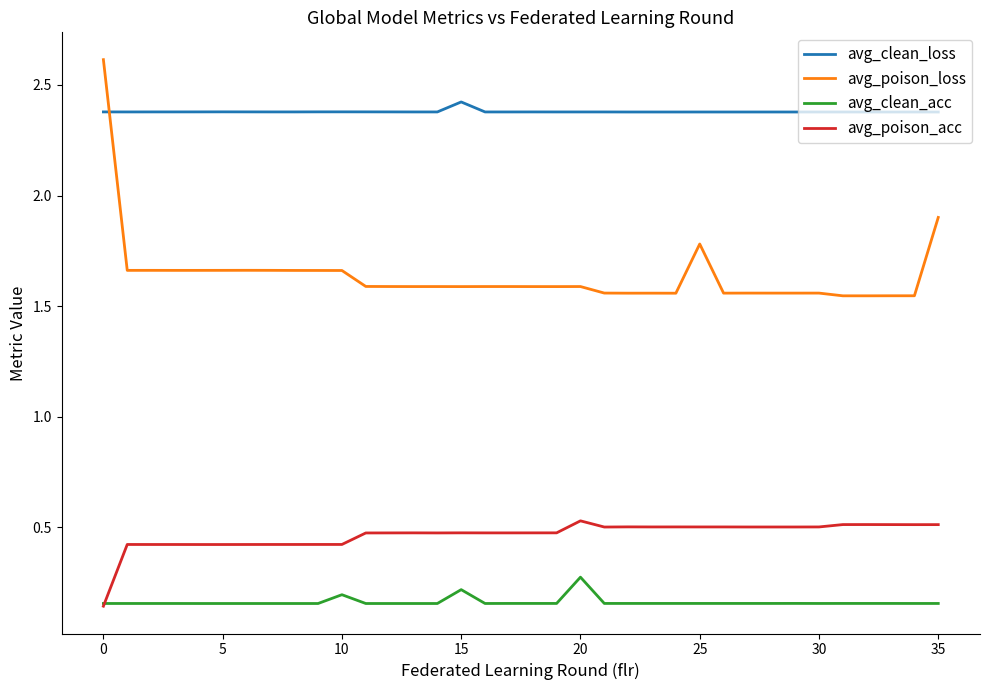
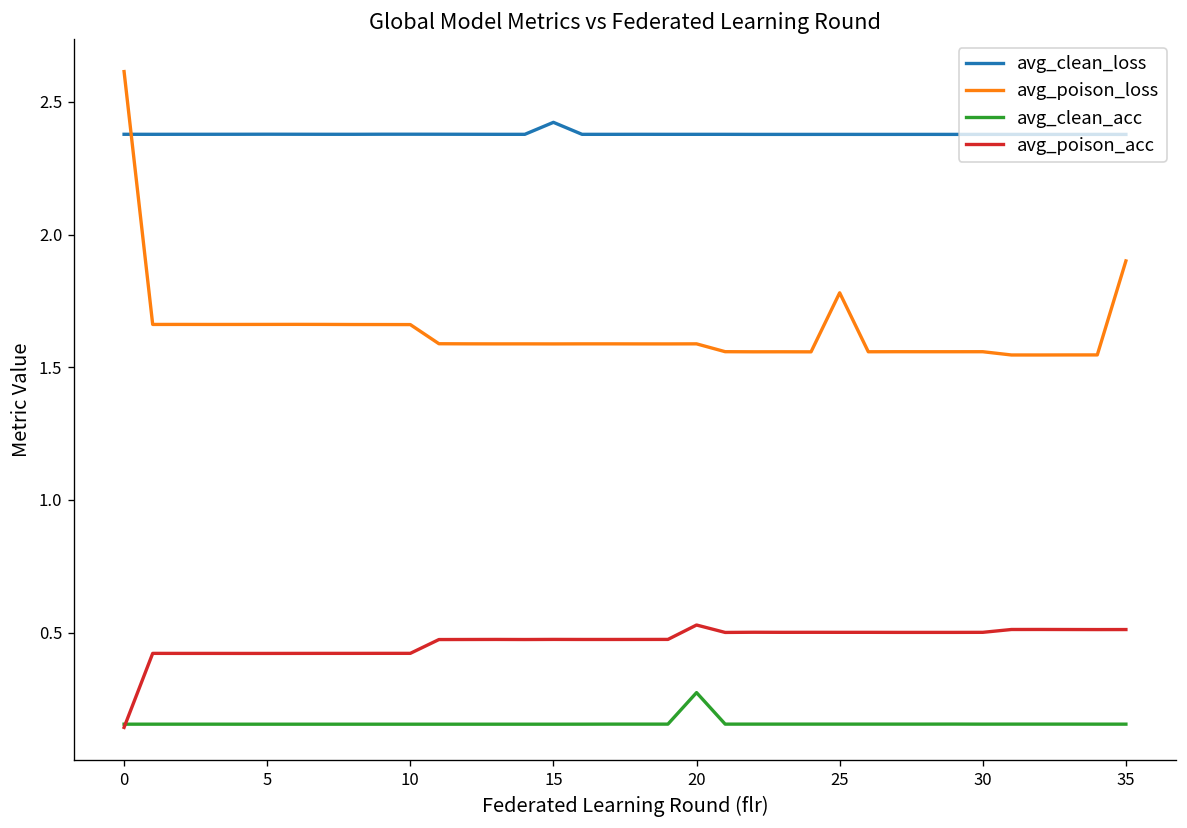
  {
    "avg_clean_loss": {
      "0": 2.38,
      "5": 2.38,
      "10": 2.38,
      "15": 2.42,
      "20": 2.38,
      "25": 2.38
    },
    "avg_poison_loss": {
      "0": 2.61,
      "5": 1.66,
      "10": 1.66,
      "15": 1.59,
      "20": 1.59,
      "25": 1.78,
      "30": 1.56,
      "35": 1.90
    },
    "avg_clean_acc": {
      "0": 0.15,
      "5": 0.15,
-     "10": 0.19,
-     "15": 0.22,
+     "10": 0.15,
+     "15": 0.15,
      "20": 0.27,
      "25": 0.15,
      "30": 0.15,
      "35": 0.15
    },
    "avg_poison_acc": {
      "0": 0.14,
      "5": 0.42,
      "10": 0.42,
      "15": 0.47,
      "20": 0.53,
      "25": 0.50,
      "30": 0.50,
      "35": 0.51
    }
  }
